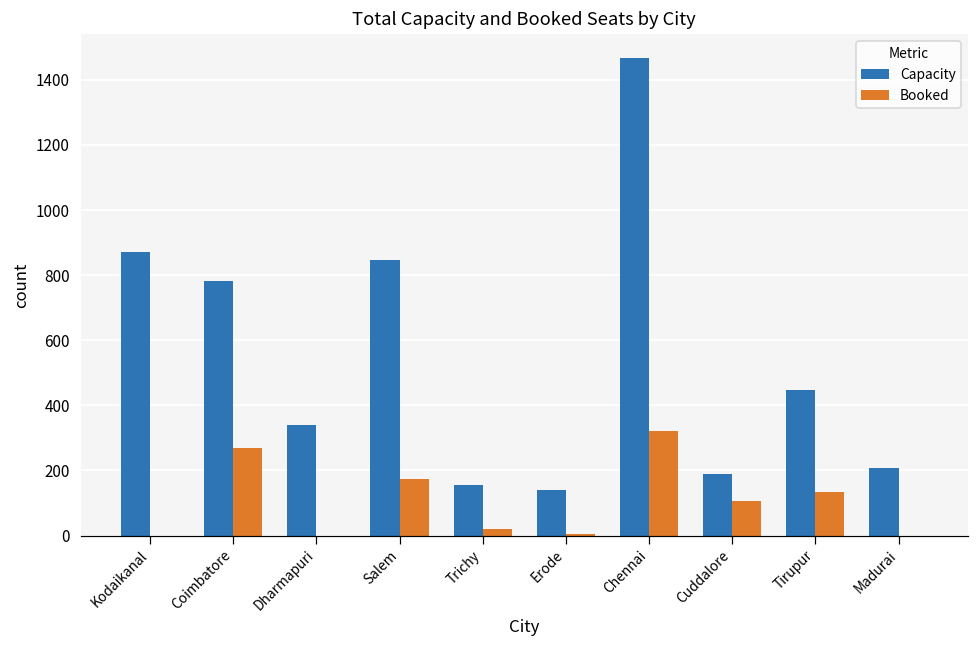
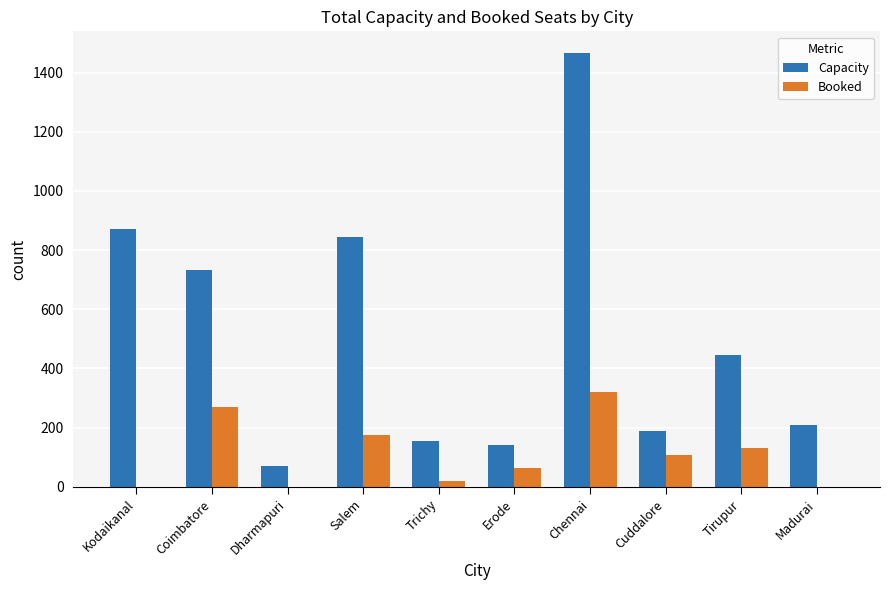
  {
    "Capacity": {
      "Kodaikanal": 870,
-     "Coimbatore": 780,
-     "Dharmapuri": 340,
+     "Coimbatore": 730,
+     "Dharmapuri": 70,
      "Salem": 850,
      "Trichy": 150,
      "Erode": 140,
      "Chennai": 1470,
      "Cuddalore": 190,
      "Tirupur": 450,
      "Madurai": 210
    },
    "Booked": {
      "Kodaikanal": 0,
      "Coimbatore": 270,
      "Dharmapuri": 0,
      "Salem": 180,
      "Trichy": 20,
-     "Erode": 0,
+     "Erode": 60,
      "Chennai": 320,
      "Cuddalore": 110,
      "Tirupur": 130,
      "Madurai": 0
    }
  }
